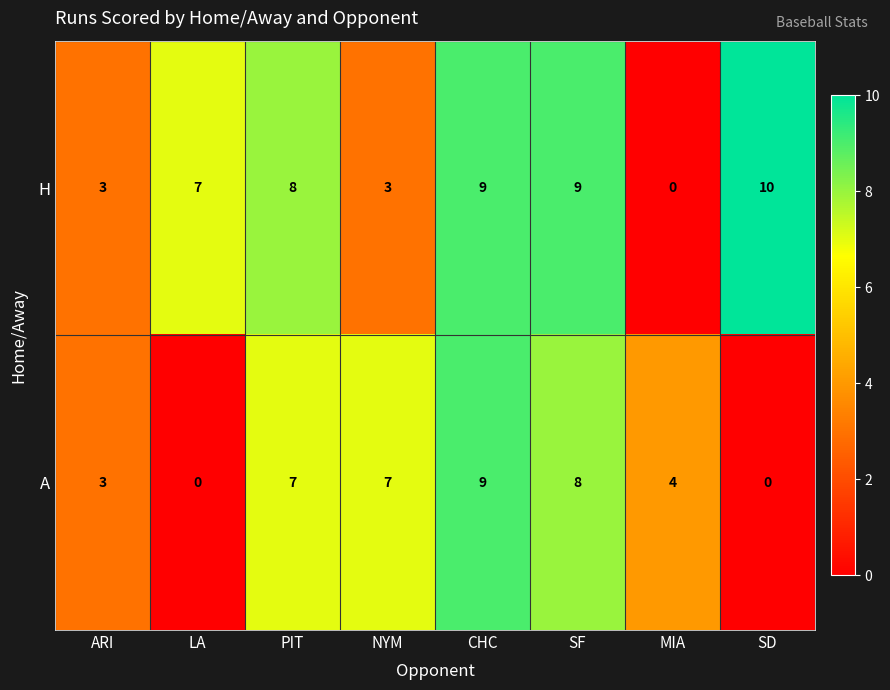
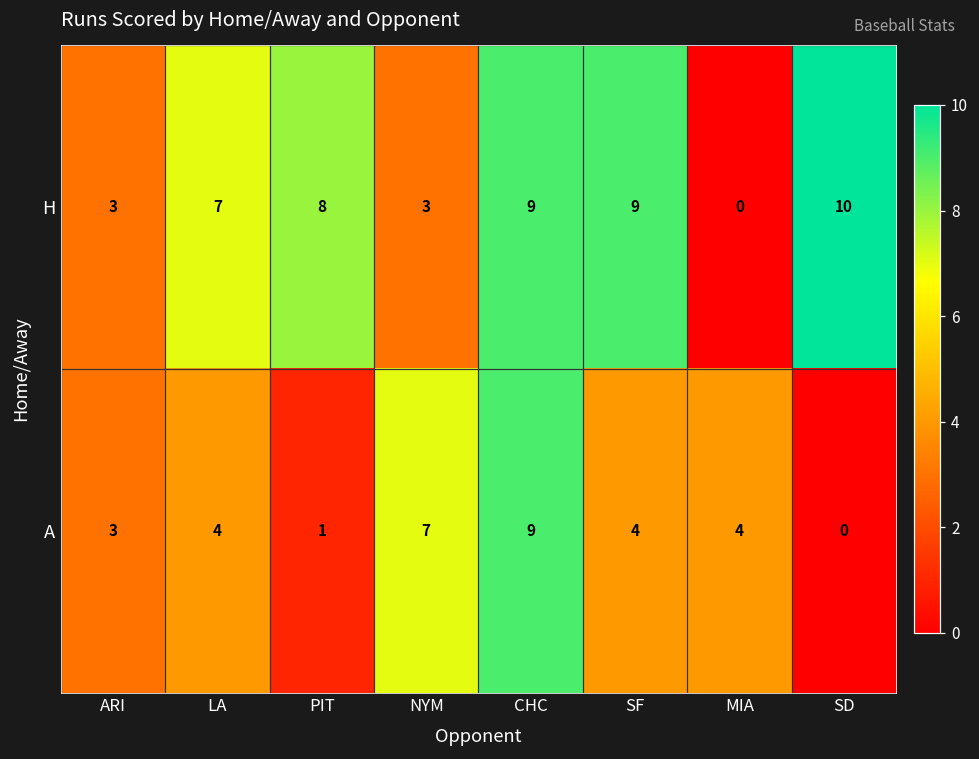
  {
    "H": {
      "ARI": 3,
      "LA": 7,
      "PIT": 8,
      "NYM": 3,
      "CHC": 9,
      "SF": 9,
      "MIA": 0,
      "SD": 10
    },
    "A": {
      "ARI": 3,
-     "LA": 0,
-     "PIT": 7,
+     "LA": 4,
+     "PIT": 1,
      "NYM": 7,
      "CHC": 9,
-     "SF": 8,
+     "SF": 4,
      "MIA": 4,
      "SD": 0
    }
  }
